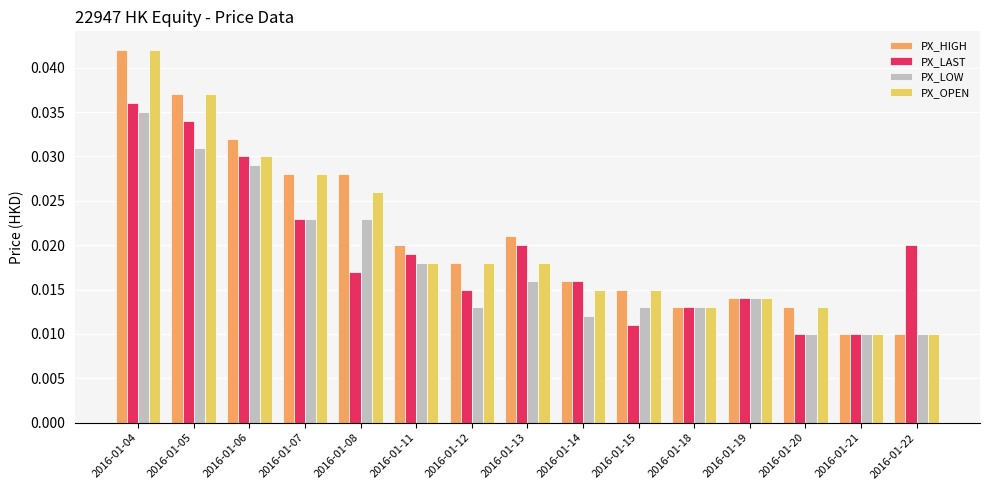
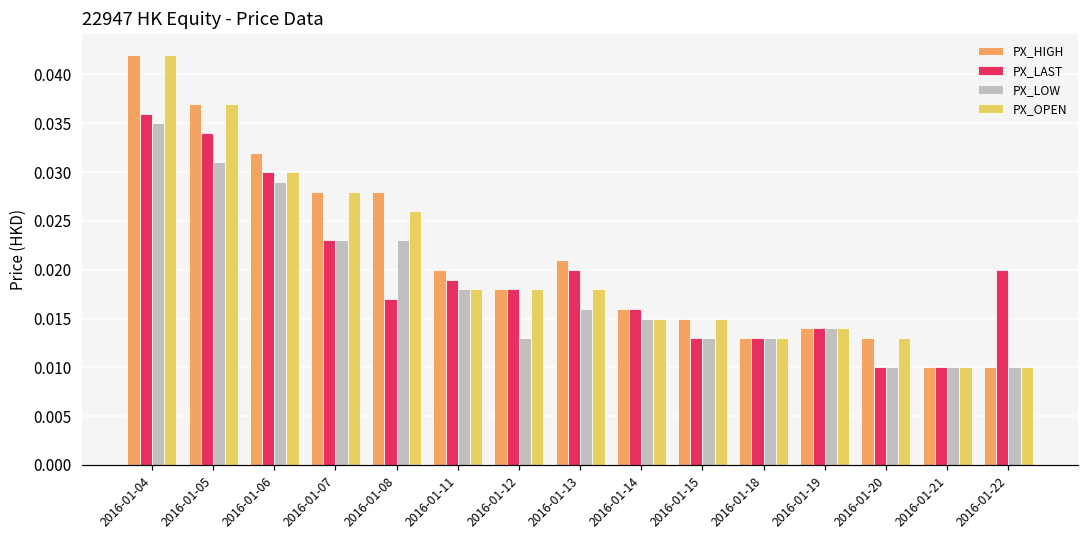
  {
    "PX_LAST": {
      "2016-01-04": 0.036,
      "2016-01-05": 0.034,
      "2016-01-06": 0.030,
      "2016-01-07": 0.023,
      "2016-01-08": 0.017,
      "2016-01-11": 0.019,
-     "2016-01-12": 0.015,
+     "2016-01-12": 0.018,
      "2016-01-13": 0.020,
      "2016-01-14": 0.016,
-     "2016-01-15": 0.011,
+     "2016-01-15": 0.013,
      "2016-01-18": 0.013,
      "2016-01-19": 0.014,
      "2016-01-20": 0.010,
      "2016-01-21": 0.010,
      "2016-01-22": 0.020
    },
    "PX_LOW": {
      "2016-01-04": 0.035,
      "2016-01-05": 0.031,
      "2016-01-06": 0.029,
      "2016-01-07": 0.023,
      "2016-01-08": 0.023,
      "2016-01-11": 0.018,
      "2016-01-12": 0.013,
      "2016-01-13": 0.016,
-     "2016-01-14": 0.012,
+     "2016-01-14": 0.015,
      "2016-01-15": 0.013,
      "2016-01-18": 0.013,
      "2016-01-19": 0.014,
      "2016-01-20": 0.010,
      "2016-01-21": 0.010,
      "2016-01-22": 0.010
    }
  }
